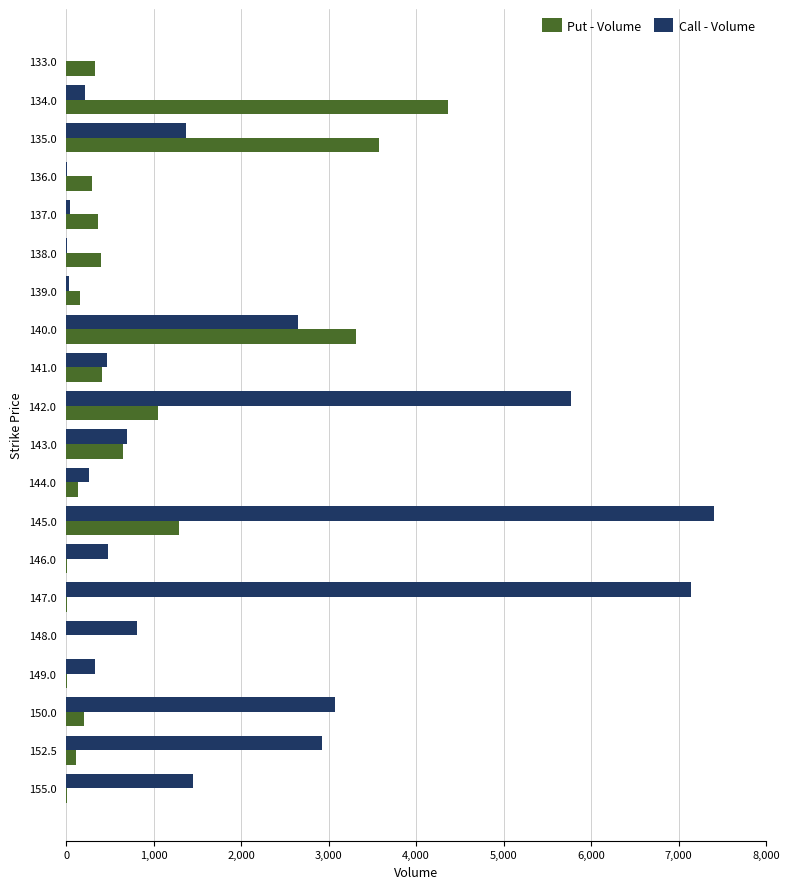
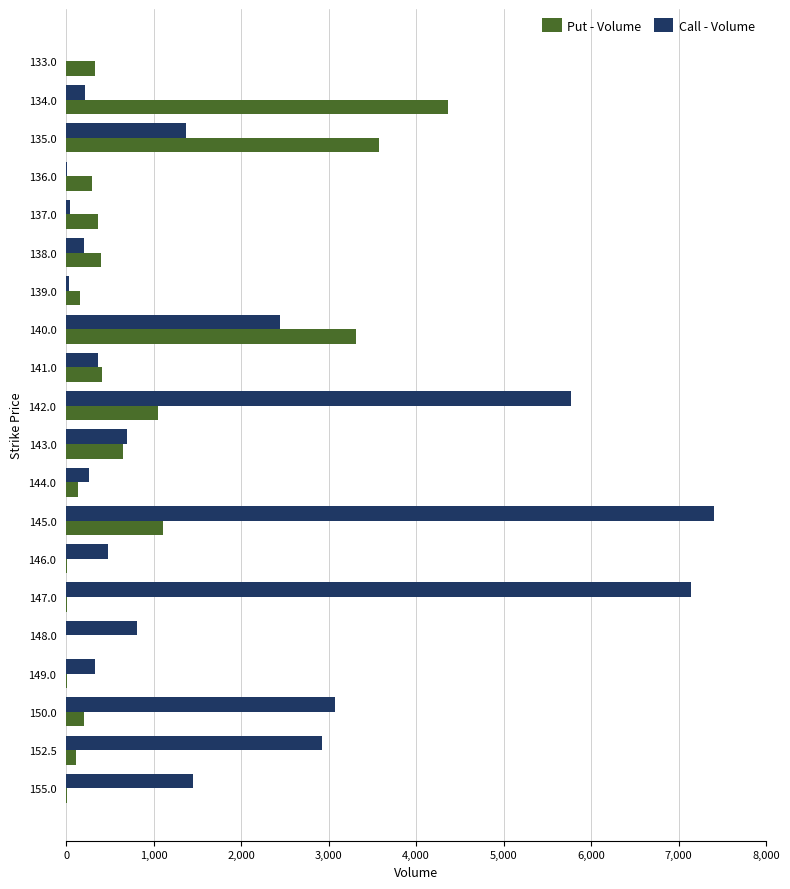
  {
    "Put - Volume": {
      "133.0": "300",
      "134.0": "4,400",
      "135.0": "3,600",
      "136.0": "300",
      "137.0": "400",
      "138.0": "400",
      "139.0": "200",
      "140.0": "3,300",
      "141.0": "400",
      "142.0": "1,100",
      "143.0": "700",
      "144.0": "100",
-     "145.0": "1,300",
+     "145.0": "1,100",
      "150.0": "200",
      "152.5": "100"
    },
    "Call - Volume": {
      "134.0": "200",
      "135.0": "1,400",
      "137.0": "0",
-     "138.0": "0",
+     "138.0": "200",
      "139.0": "0",
-     "140.0": "2,700",
-     "141.0": "500",
+     "140.0": "2,400",
+     "141.0": "400",
      "142.0": "5,800",
      "143.0": "700",
      "144.0": "300",
      "145.0": "7,400",
      "146.0": "500",
      "147.0": "7,100",
      "148.0": "800",
      "149.0": "300",
      "150.0": "3,100",
      "152.5": "2,900",
      "155.0": "1,500"
    }
  }
